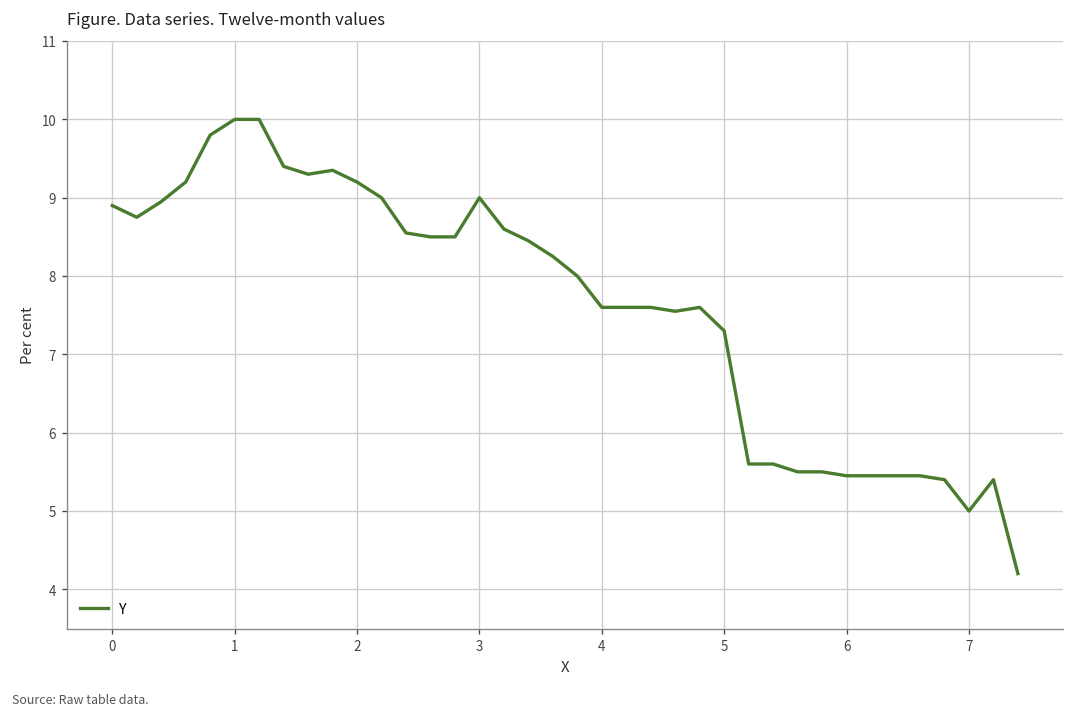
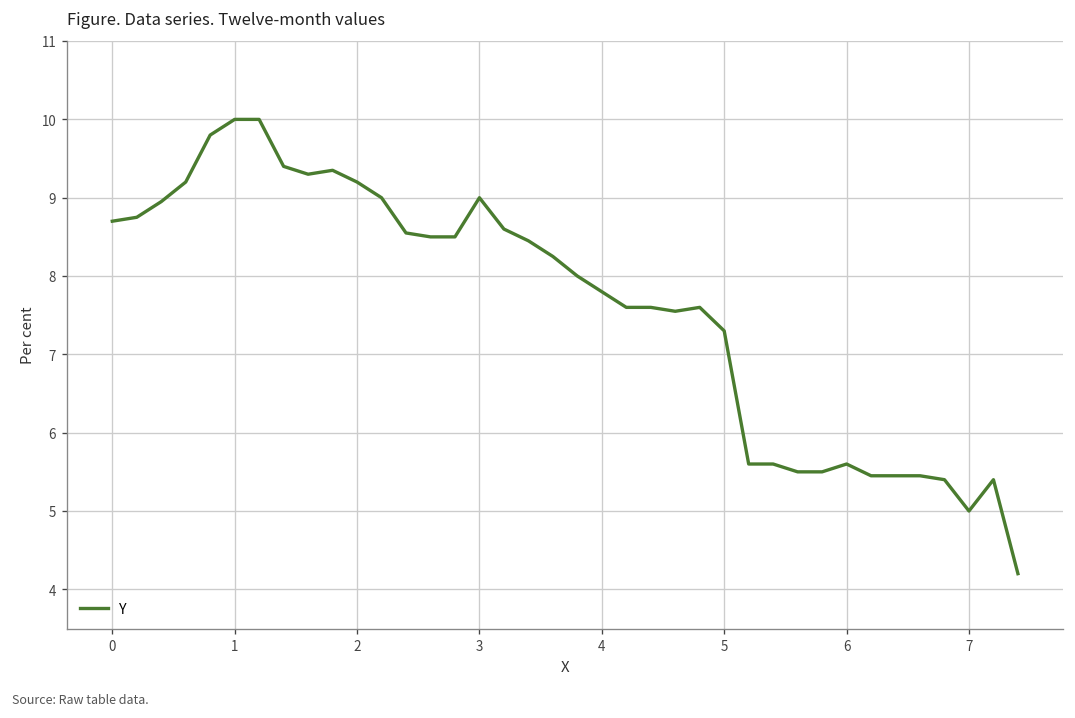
  {
-   "0": 8.9,
+   "0": 8.7,
    "1": 10.0,
    "2": 9.2,
    "3": 9.0,
-   "4": 7.6,
+   "4": 7.8,
    "5": 7.3,
-   "6": 5.5,
+   "6": 5.6,
    "7": 5.0
  }
